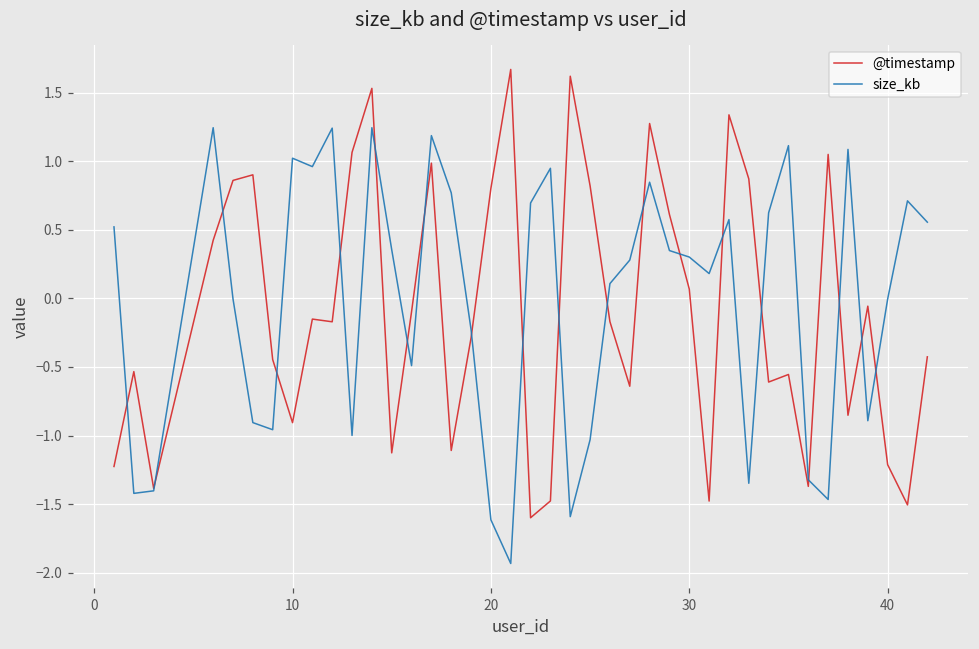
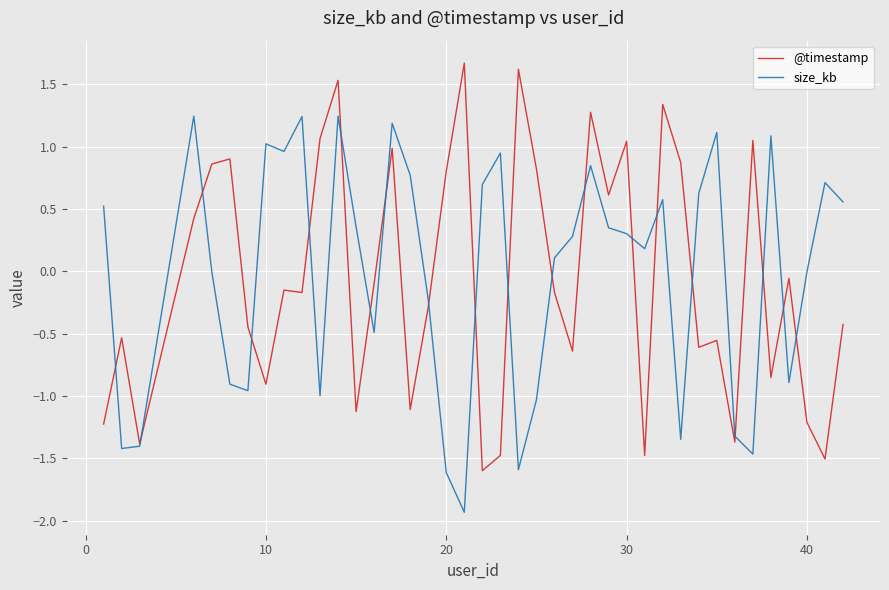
  {
    "@timestamp": {
      "10": -0.91,
      "20": 0.80,
-     "30": 0.07,
+     "30": 1.04,
      "40": -1.21
    },
    "size_kb": {
      "10": 1.02,
      "20": -1.61,
      "30": 0.30,
      "40": 0.00
    }
  }
